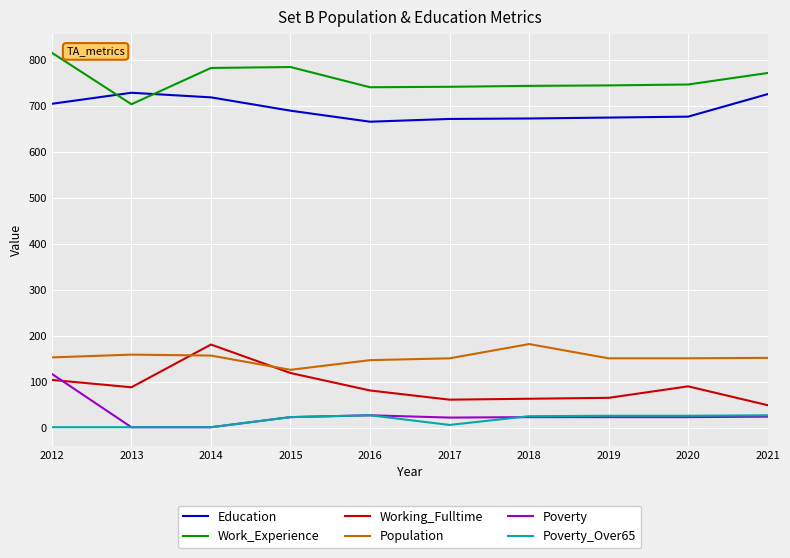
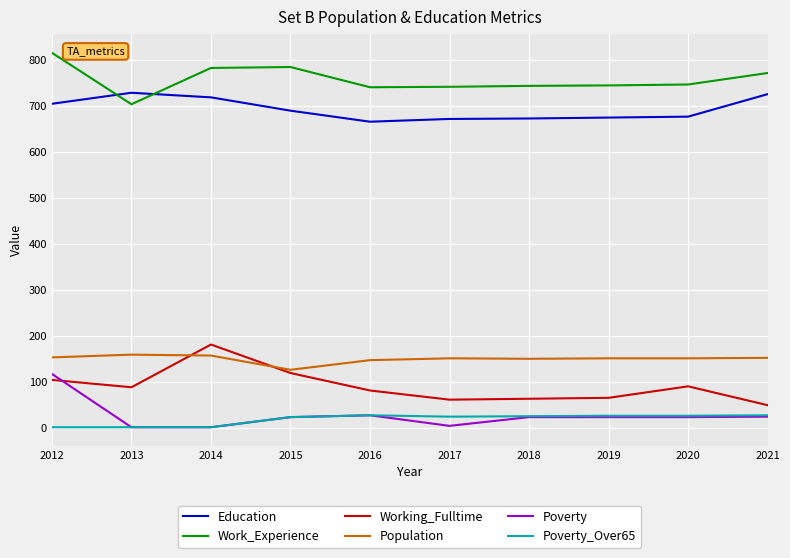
  {
    "Education": {
      "2012": 710,
      "2013": 730,
      "2014": 720,
      "2015": 690,
      "2016": 670,
      "2017": 670,
      "2018": 670,
      "2019": 680,
      "2020": 680,
      "2021": 730
    },
    "Work_Experience": {
      "2012": 820,
      "2013": 700,
      "2014": 780,
      "2015": 790,
      "2016": 740,
      "2017": 740,
      "2018": 740,
      "2019": 750,
      "2020": 750,
      "2021": 770
    },
    "Working_Fulltime": {
      "2012": 100,
      "2013": 90,
      "2014": 180,
      "2015": 120,
      "2016": 80,
      "2017": 60,
      "2018": 60,
      "2019": 70,
      "2020": 90,
      "2021": 50
    },
    "Population": {
      "2012": 150,
      "2013": 160,
      "2014": 160,
      "2015": 130,
      "2016": 150,
      "2017": 150,
-     "2018": 180,
+     "2018": 150,
      "2019": 150,
      "2020": 150,
      "2021": 150
    },
    "Poverty": {
      "2012": 120,
-     "2017": 20
+     "2017": 0
    },
    "Poverty_Over65": {
      "2012": 0,
-     "2017": 10
+     "2017": 20
    }
  }
